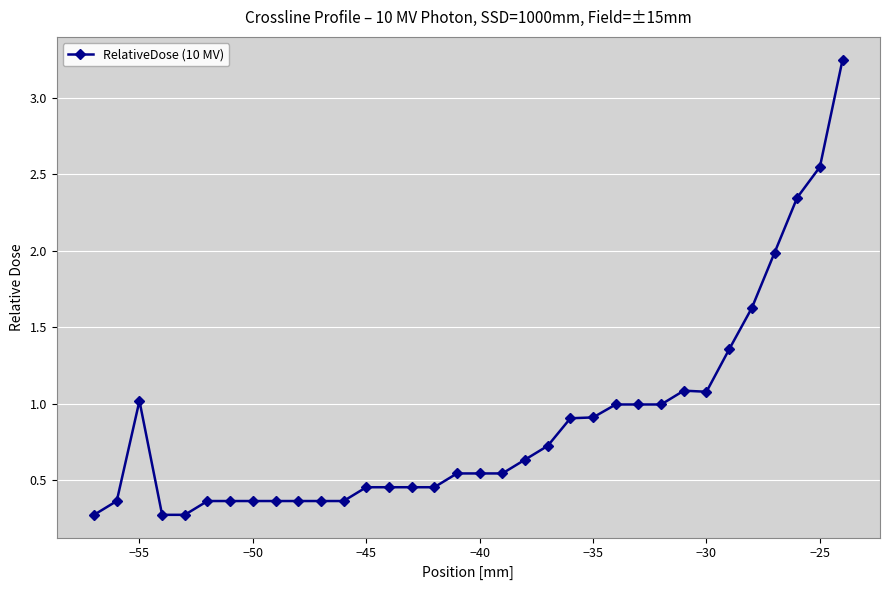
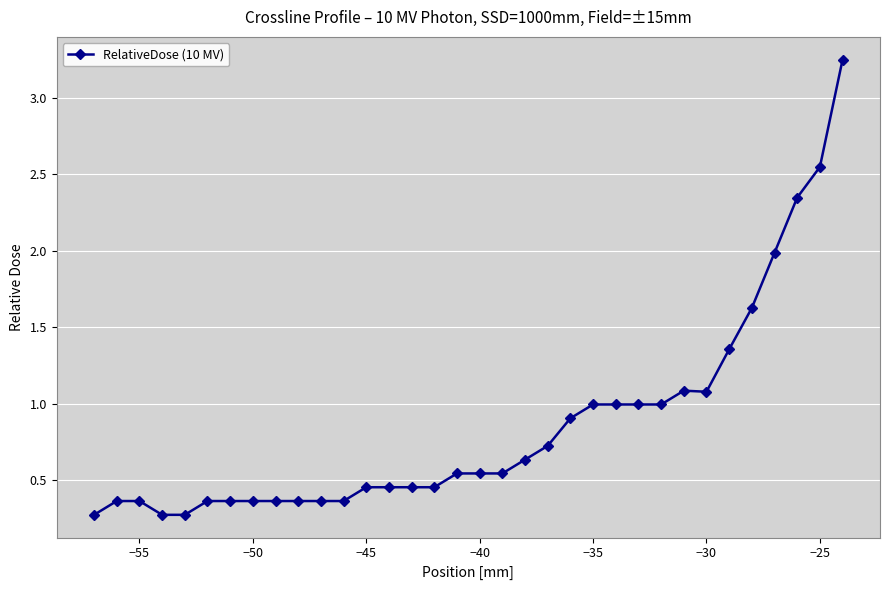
  {
-   "−55": 1.02,
+   "−55": 0.36,
    "−50": 0.36,
    "−45": 0.45,
    "−40": 0.54,
-   "−35": 0.91,
+   "−35": 0.99,
    "−30": 1.08,
    "−25": 2.55
  }
